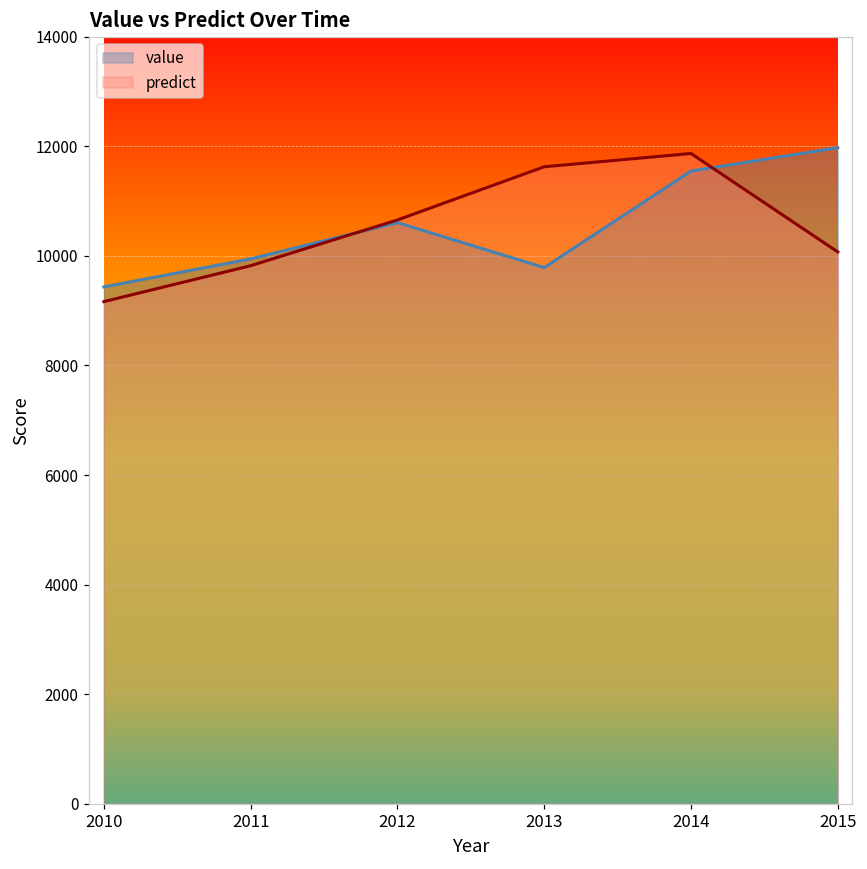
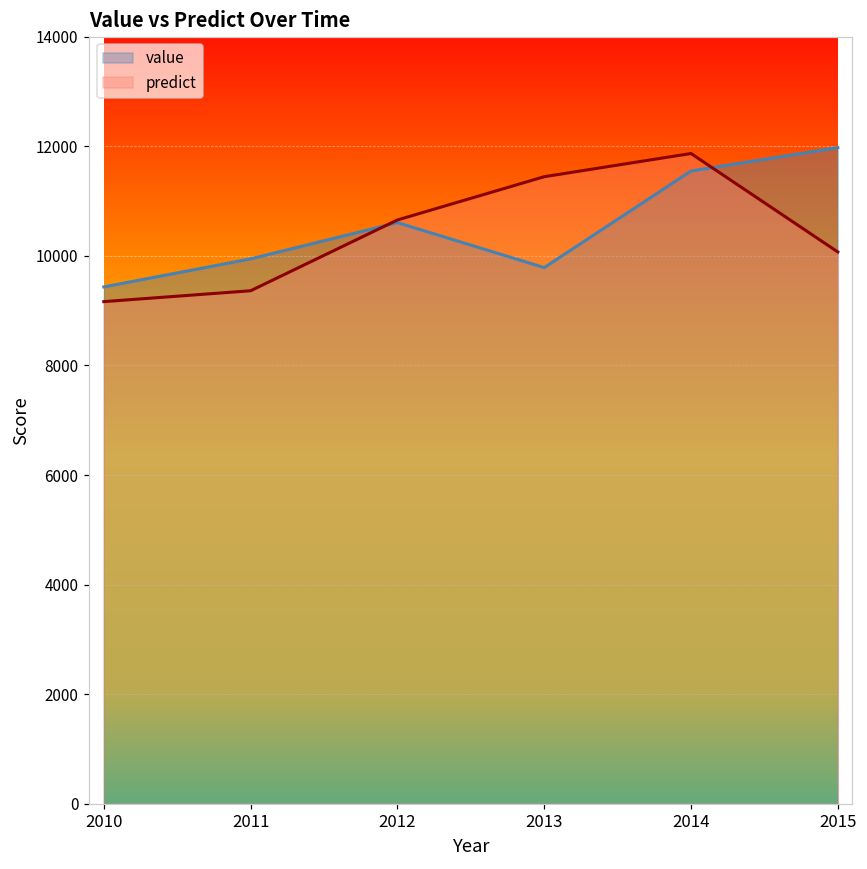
  {
    "value": {
      "2010": 9400,
      "2011": 9900,
      "2013": 9800,
      "2014": 11500,
      "2015": 12000
    },
    "predict": {
      "2010": 9200,
-     "2011": 9800,
-     "2013": 11600,
+     "2011": 9400,
+     "2013": 11400,
      "2014": 11900,
      "2015": 10100
    }
  }
